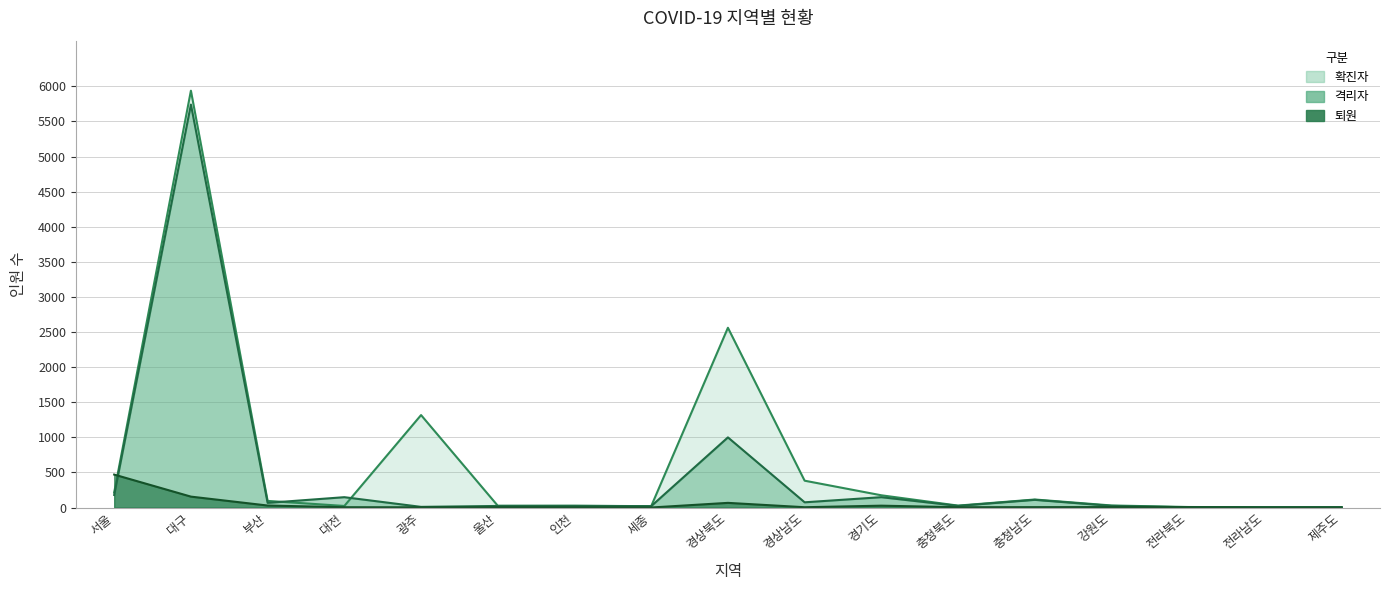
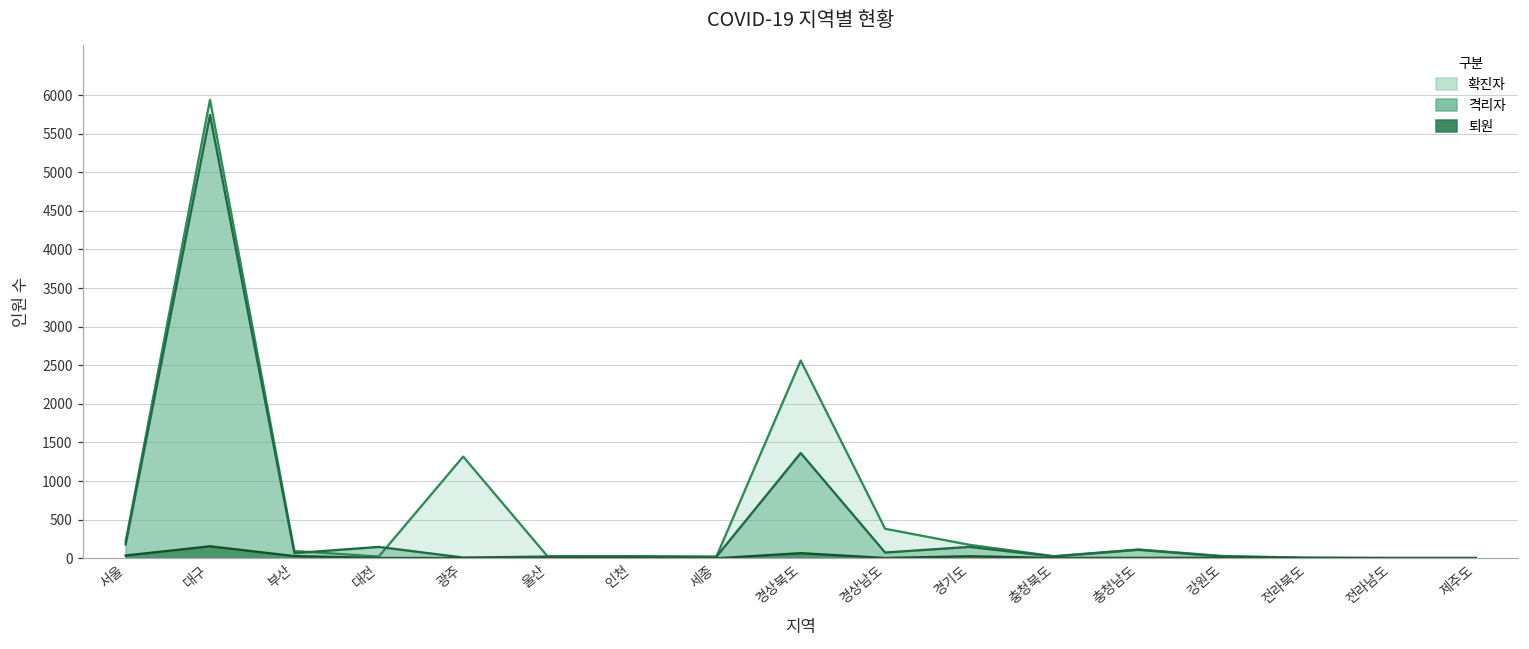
  {
    "확진자": {
      "대구": 5900,
      "광주": 1300,
      "경상북도": 2600,
      "경상남도": 400
    },
    "격리자": {
      "대구": 5700,
      "대전": 100,
-     "경상북도": 1000,
+     "경상북도": 1400,
      "경상남도": 100
    },
    "퇴원": {
-     "서울": 500,
+     "서울": 0,
      "대구": 200,
      "부산": 0,
      "경상북도": 100,
      "경상남도": 0,
      "경기도": 0,
      "충청남도": 0
    }
  }
